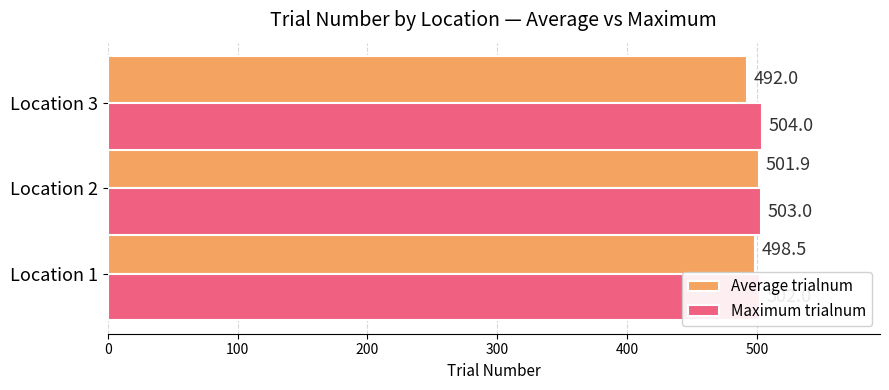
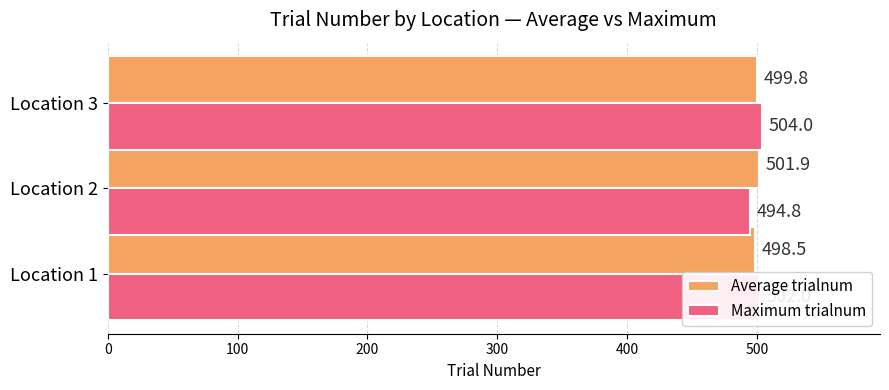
  {
    "Average trialnum": {
-     "Location 3": 492.0,
+     "Location 3": 499.8,
      "Location 2": 501.9,
      "Location 1": 498.5
    },
    "Maximum trialnum": {
      "Location 3": 504.0,
-     "Location 2": 503.0
+     "Location 2": 494.8
    }
  }
